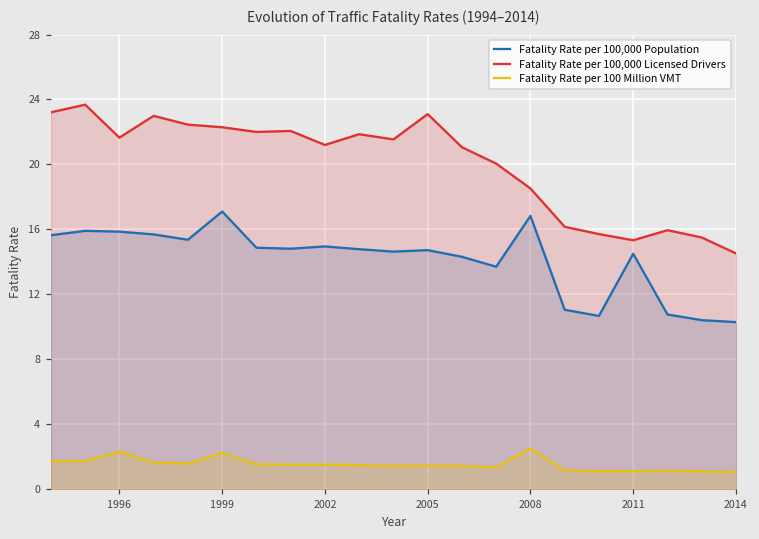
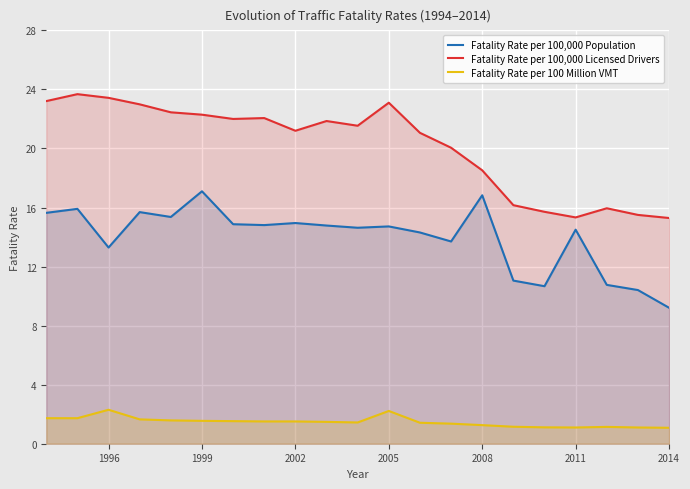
  {
    "Fatality Rate per 100,000 Population": {
-     "1996": 15.9,
+     "1996": 13.3,
      "1999": 17.1,
      "2002": 15.0,
      "2005": 14.7,
      "2008": 16.8,
      "2011": 14.5,
-     "2014": 10.3
+     "2014": 9.2
    },
    "Fatality Rate per 100,000 Licensed Drivers": {
-     "1996": 21.7,
+     "1996": 23.4,
      "1999": 22.3,
      "2002": 21.2,
      "2005": 23.1,
      "2008": 18.5,
      "2011": 15.3,
-     "2014": 14.5
+     "2014": 15.3
    },
    "Fatality Rate per 100 Million VMT": {
      "1996": 2.3,
-     "1999": 2.2,
+     "1999": 1.6,
      "2002": 1.5,
-     "2005": 1.5,
-     "2008": 2.5,
+     "2005": 2.2,
+     "2008": 1.3,
      "2011": 1.1,
      "2014": 1.1
    }
  }
